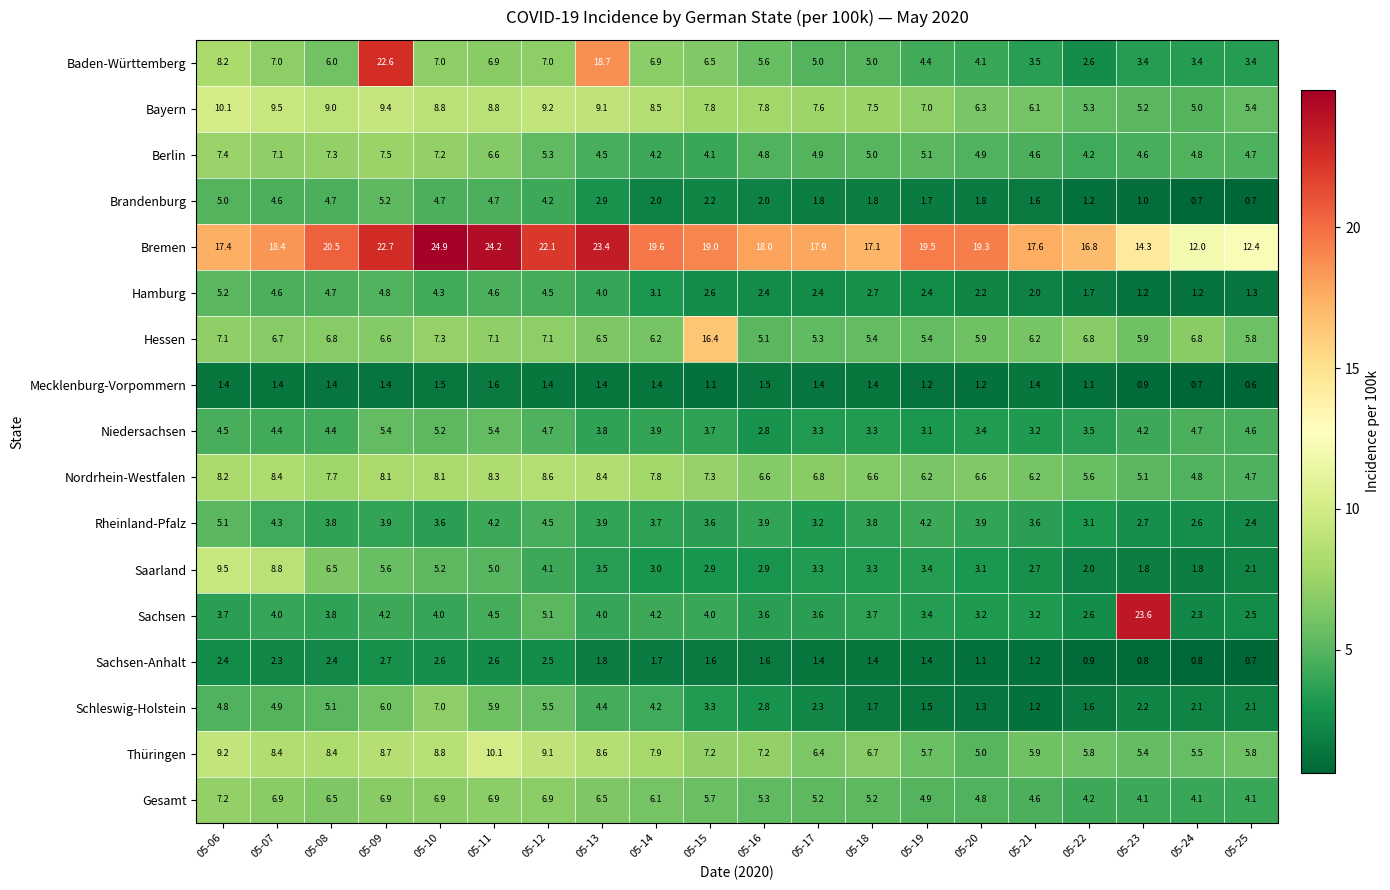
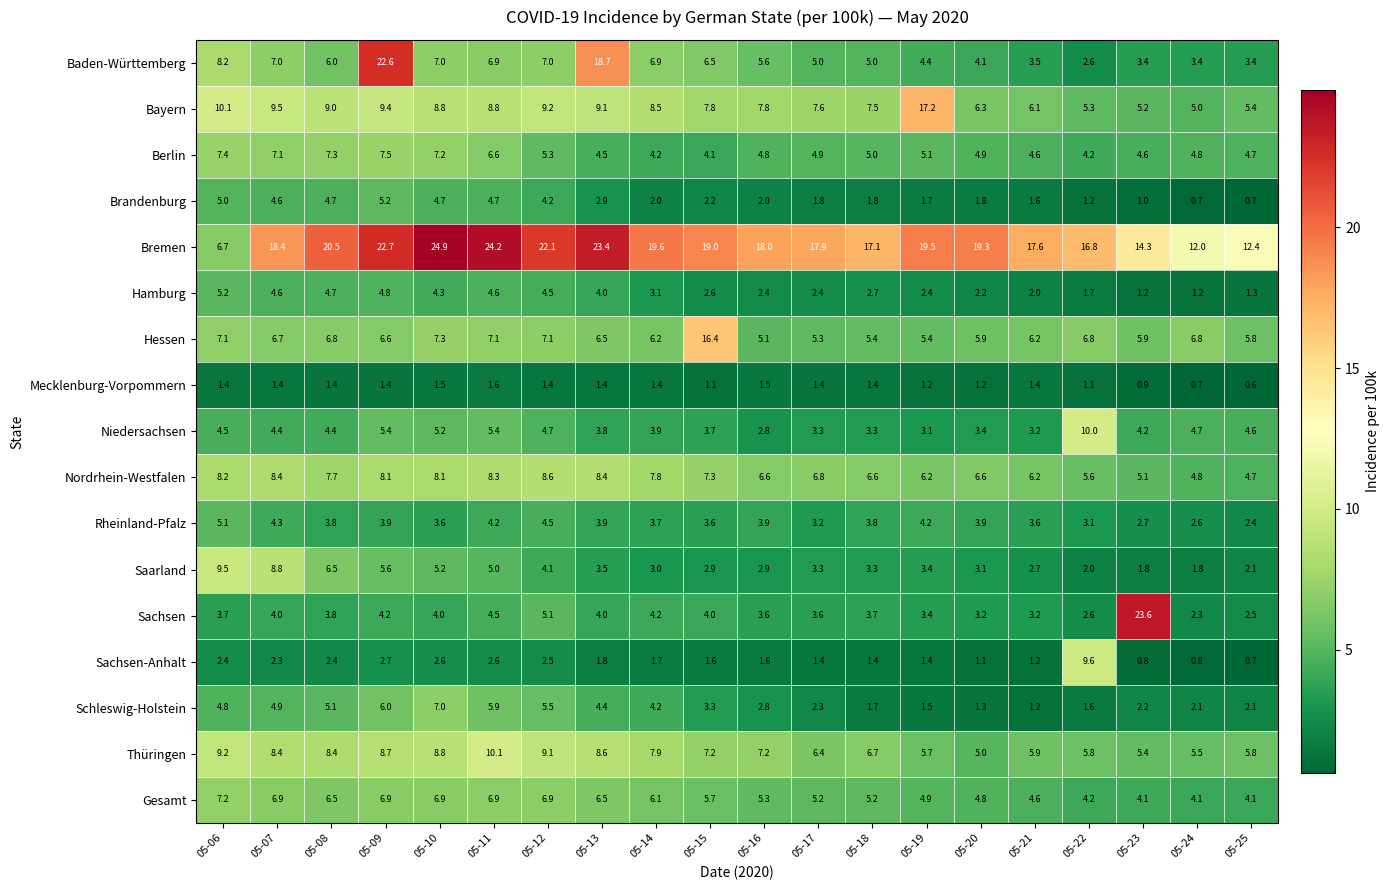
  {
    "Bayern": {
      "05-06": 10.1,
      "05-07": 9.5,
      "05-08": 9.0,
      "05-09": 9.4,
      "05-10": 8.8,
      "05-11": 8.8,
      "05-12": 9.2,
      "05-13": 9.1,
      "05-14": 8.5,
      "05-15": 7.8,
      "05-16": 7.8,
      "05-17": 7.6,
      "05-18": 7.5,
-     "05-19": 7.0,
+     "05-19": 17.2,
      "05-20": 6.3,
      "05-21": 6.1,
      "05-22": 5.3,
      "05-23": 5.2,
      "05-24": 5.0,
      "05-25": 5.4
    },
    "Bremen": {
-     "05-06": 17.4,
+     "05-06": 6.7,
      "05-07": 18.4,
      "05-08": 20.5,
      "05-09": 22.7,
      "05-10": 24.9,
      "05-11": 24.2,
      "05-12": 22.1,
      "05-13": 23.4,
      "05-14": 19.6,
      "05-15": 19.0,
      "05-16": 18.0,
      "05-17": 17.9,
      "05-18": 17.1,
      "05-19": 19.5,
      "05-20": 19.3,
      "05-21": 17.6,
      "05-22": 16.8,
      "05-23": 14.3,
      "05-24": 12.0,
      "05-25": 12.4
    },
    "Niedersachsen": {
      "05-06": 4.5,
      "05-07": 4.4,
      "05-08": 4.4,
      "05-09": 5.4,
      "05-10": 5.2,
      "05-11": 5.4,
      "05-12": 4.7,
      "05-13": 3.8,
      "05-14": 3.9,
      "05-15": 3.7,
      "05-16": 2.8,
      "05-17": 3.3,
      "05-18": 3.3,
      "05-19": 3.1,
      "05-20": 3.4,
      "05-21": 3.2,
-     "05-22": 3.5,
+     "05-22": 10.0,
      "05-23": 4.2,
      "05-24": 4.7,
      "05-25": 4.6
    },
    "Sachsen-Anhalt": {
      "05-06": 2.4,
      "05-07": 2.3,
      "05-08": 2.4,
      "05-09": 2.7,
      "05-10": 2.6,
      "05-11": 2.6,
      "05-12": 2.5,
      "05-13": 1.8,
      "05-14": 1.7,
      "05-15": 1.6,
      "05-16": 1.6,
      "05-17": 1.4,
      "05-18": 1.4,
      "05-19": 1.4,
      "05-20": 1.1,
      "05-21": 1.2,
-     "05-22": 0.9,
+     "05-22": 9.6,
      "05-23": 0.8,
      "05-24": 0.8,
      "05-25": 0.7
    }
  }
